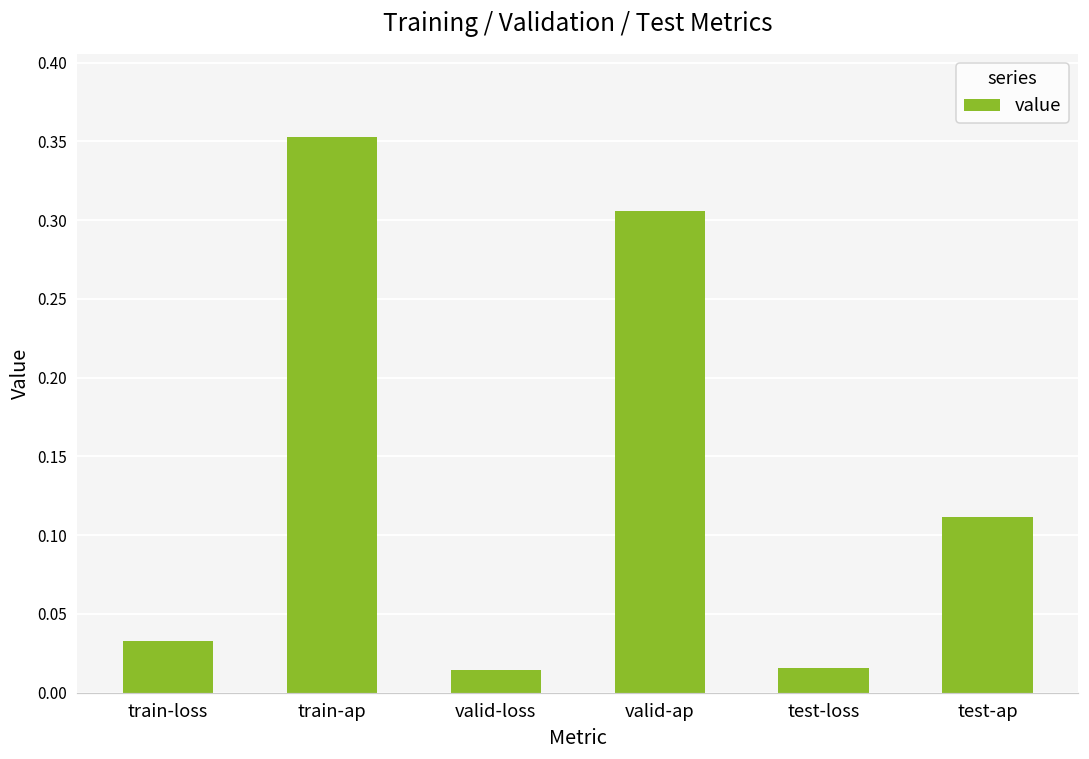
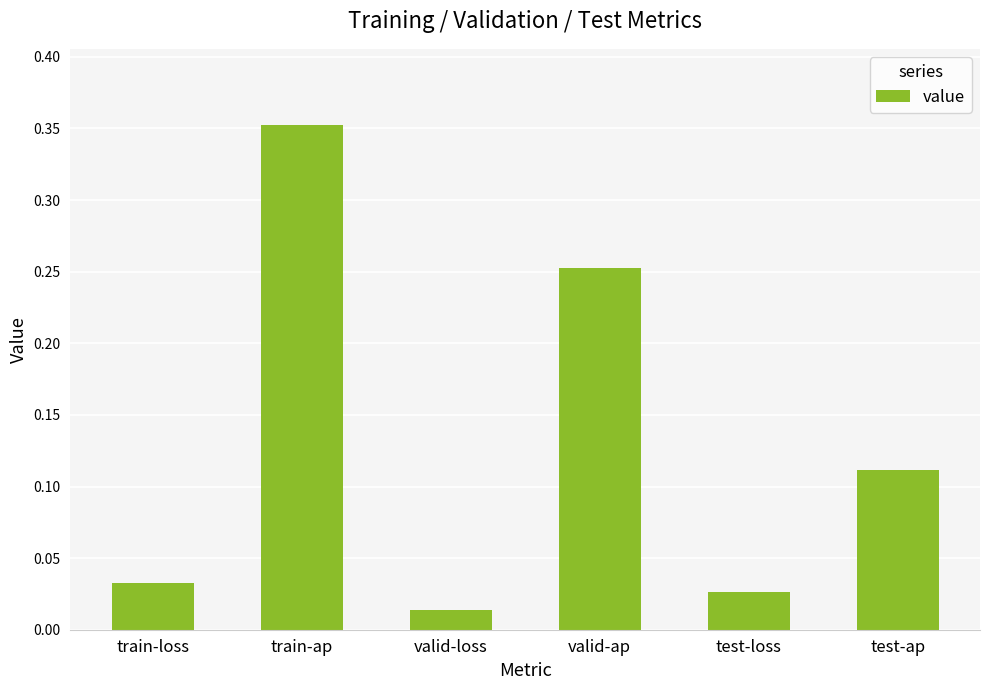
  {
    "train-loss": 0.033,
    "train-ap": 0.353,
    "valid-loss": 0.014,
-   "valid-ap": 0.306,
-   "test-loss": 0.016,
+   "valid-ap": 0.252,
+   "test-loss": 0.026,
    "test-ap": 0.112
  }
